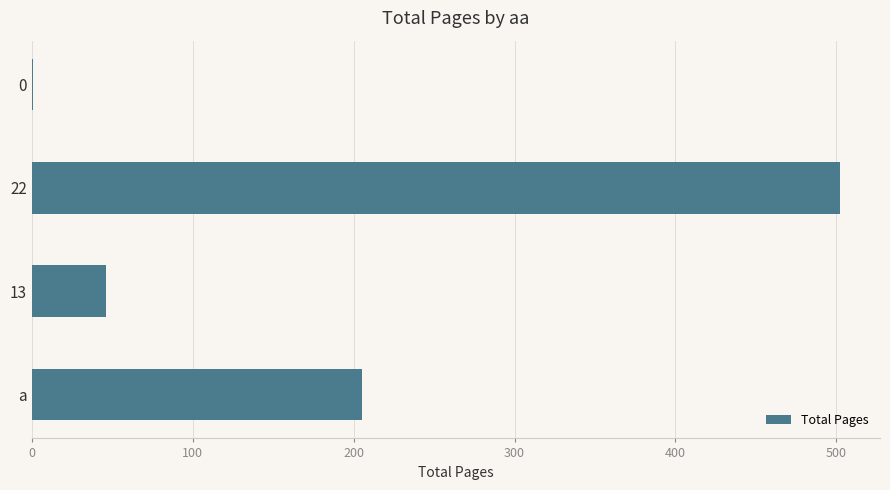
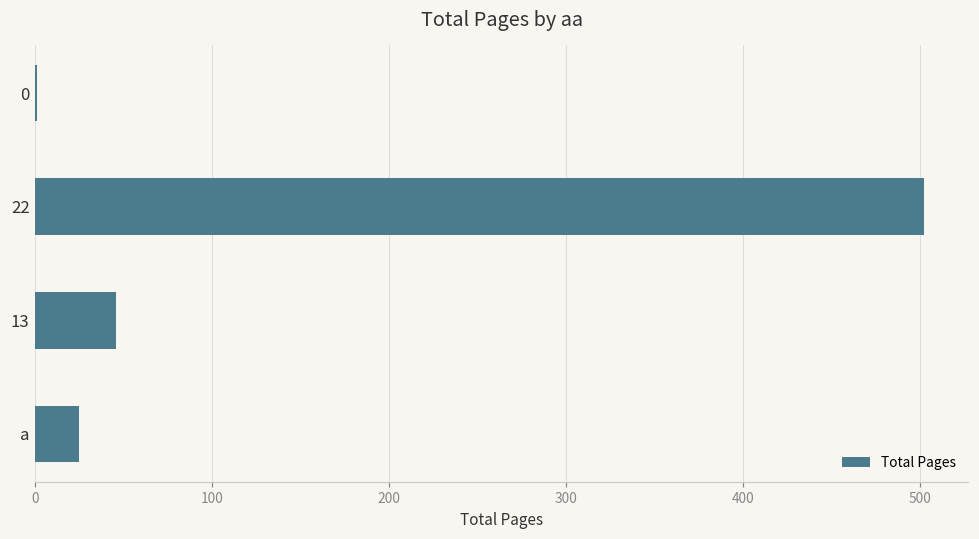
  {
    "22": 502,
    "13": 46,
-   "a": 205
+   "a": 25
  }
